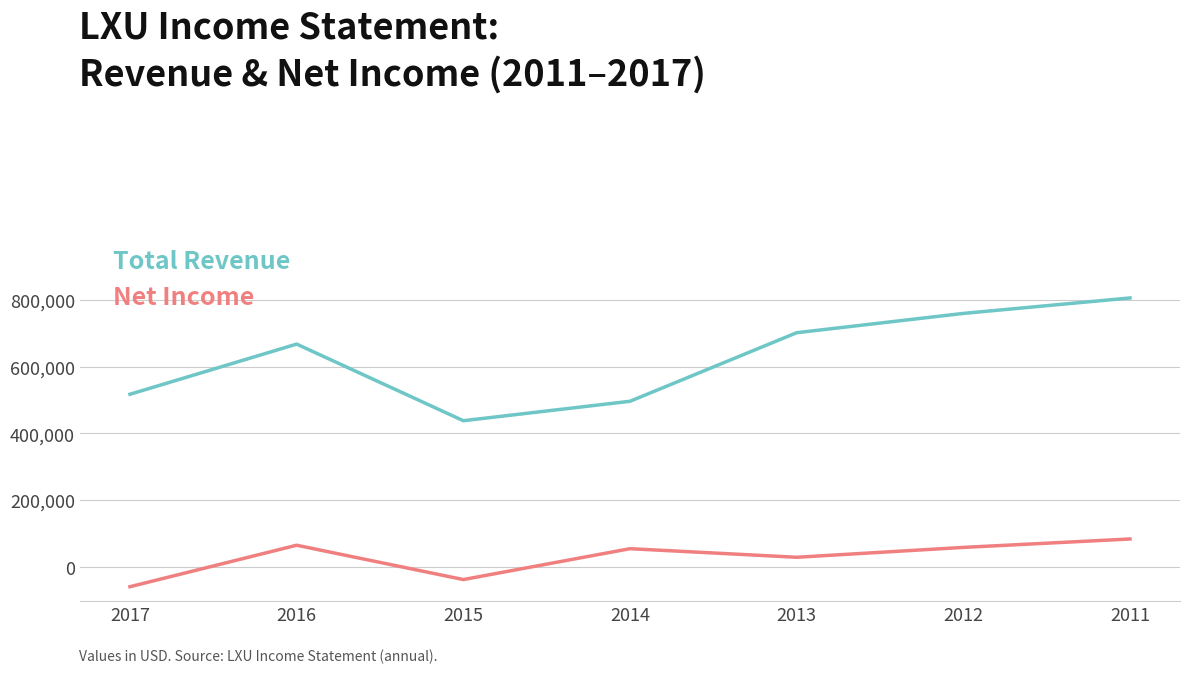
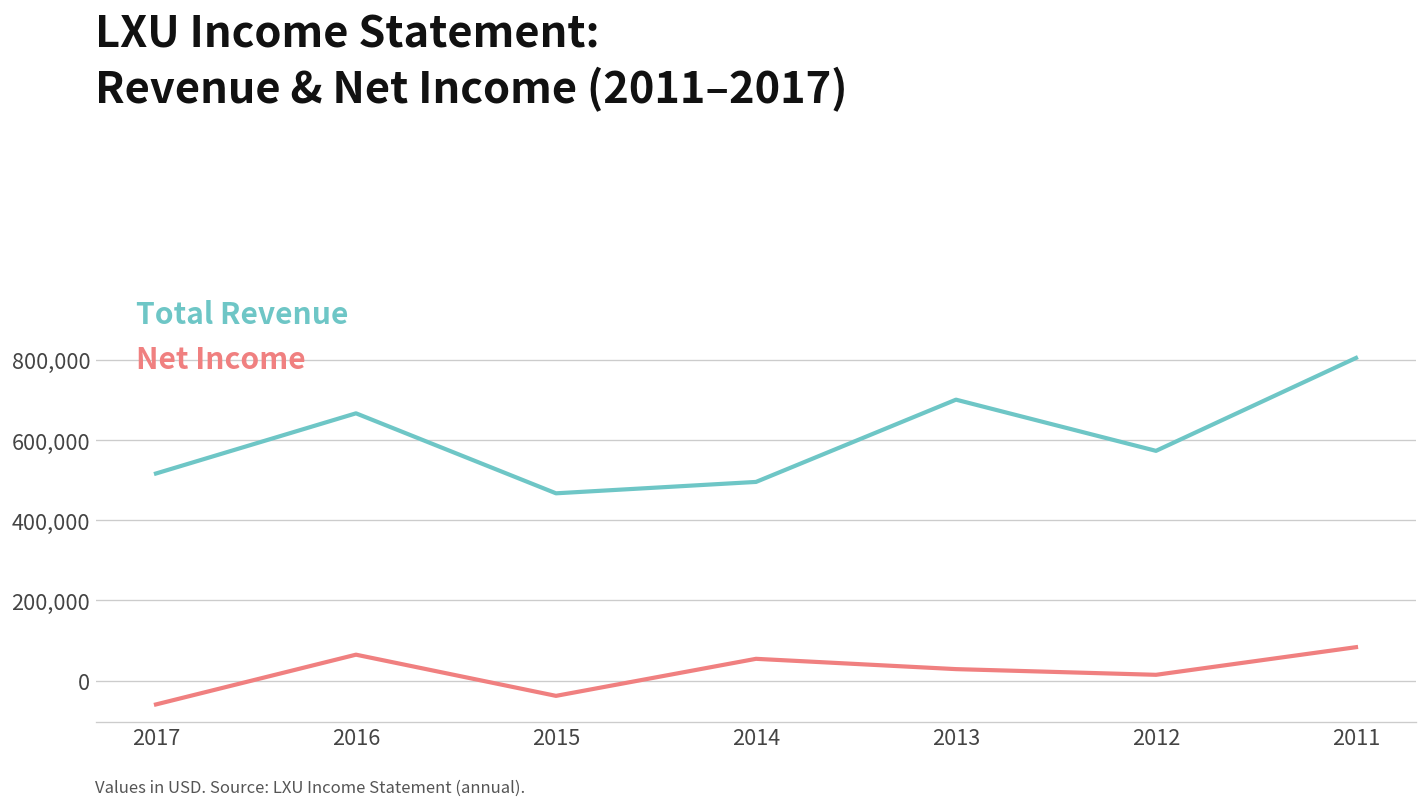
  {
    "Total Revenue": {
      "2017": "520,000",
      "2016": "670,000",
-     "2015": "440,000",
+     "2015": "470,000",
      "2014": "500,000",
      "2013": "700,000",
-     "2012": "760,000",
+     "2012": "570,000",
      "2011": "810,000"
    },
    "Net Income": {
      "2017": "-60,000",
      "2016": "60,000",
      "2015": "-40,000",
      "2014": "50,000",
      "2013": "30,000",
-     "2012": "60,000",
+     "2012": "10,000",
      "2011": "80,000"
    }
  }
